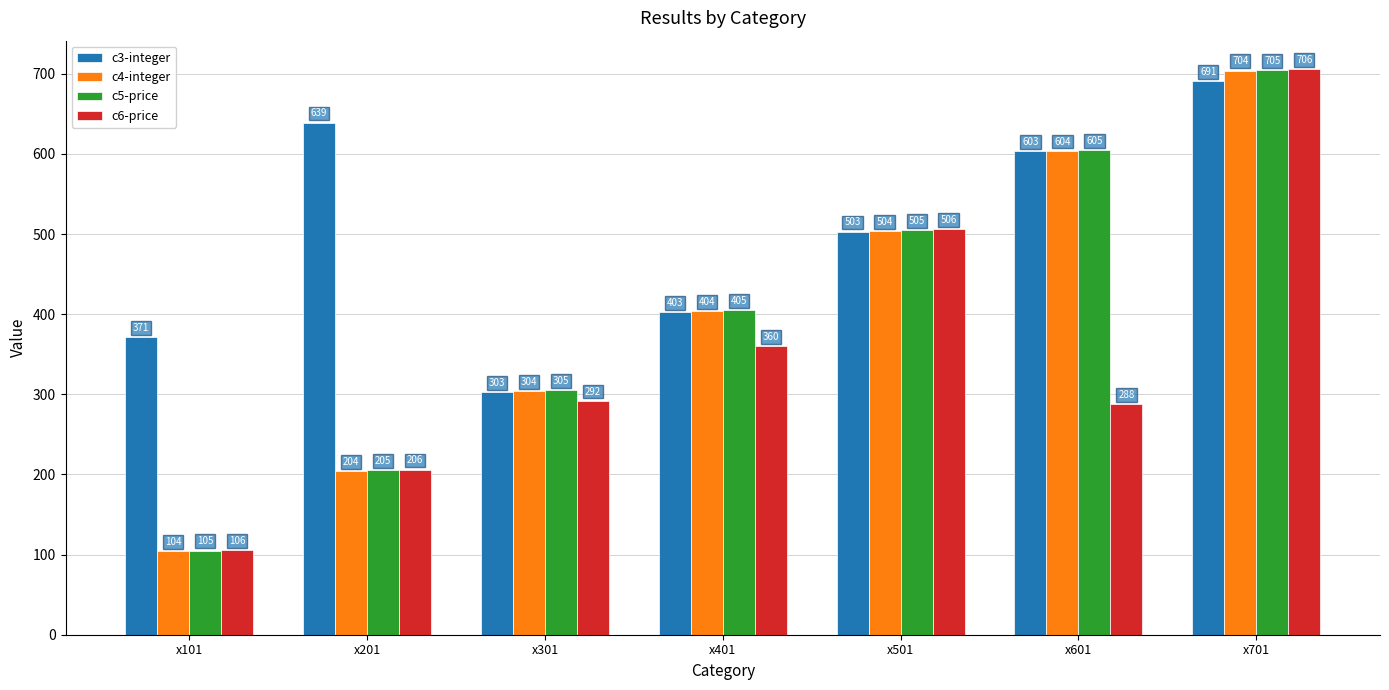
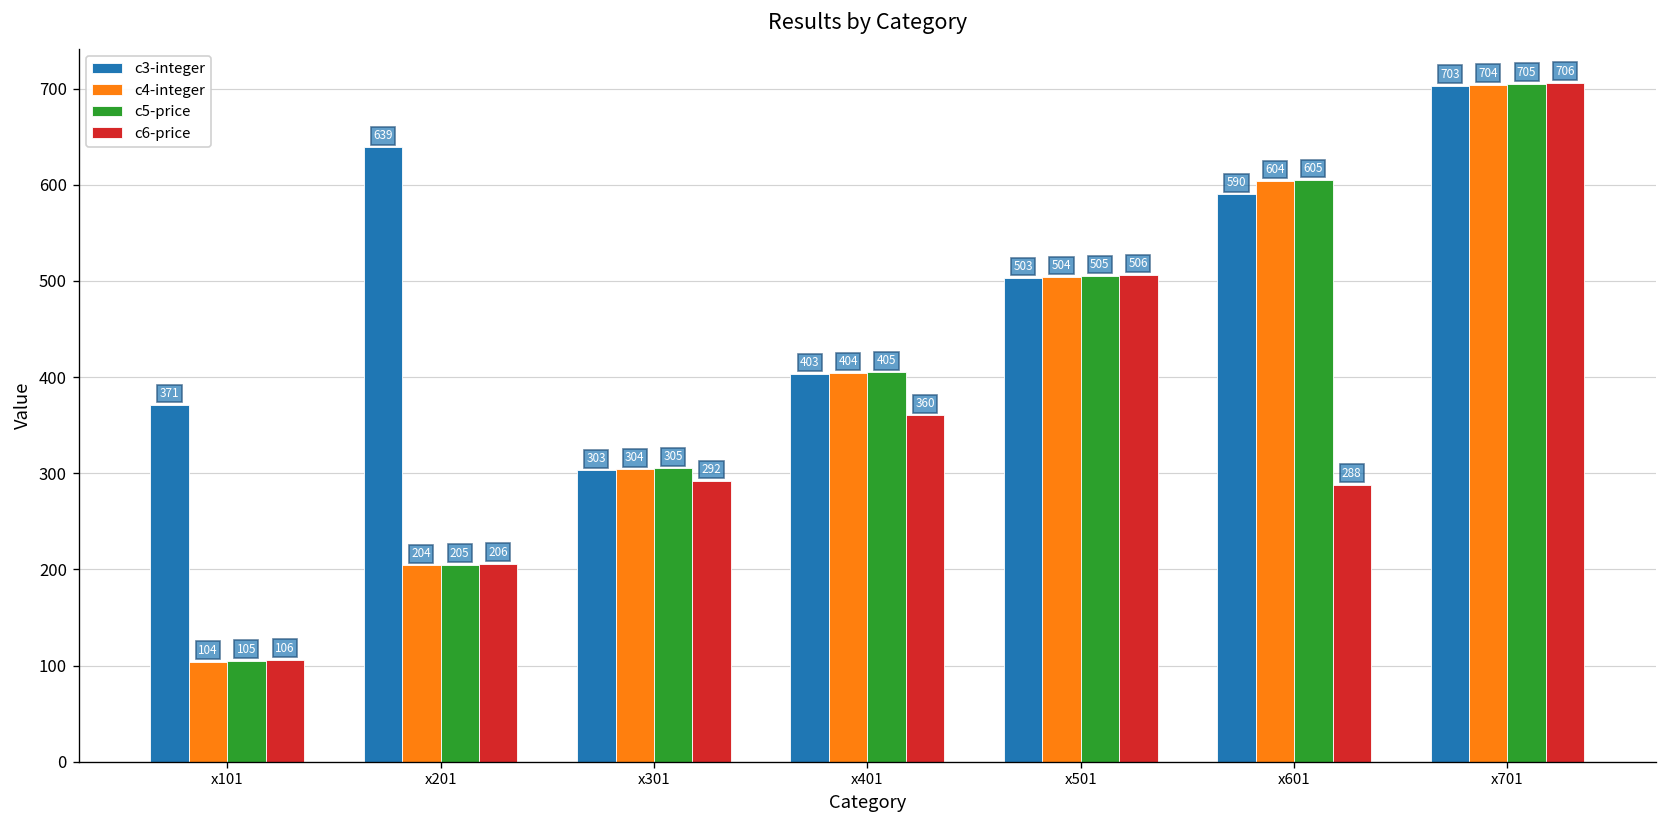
  {
    "c3-integer": {
-     "x601": 603,
-     "x701": 691
+     "x601": 590,
+     "x701": 703
    }
  }
